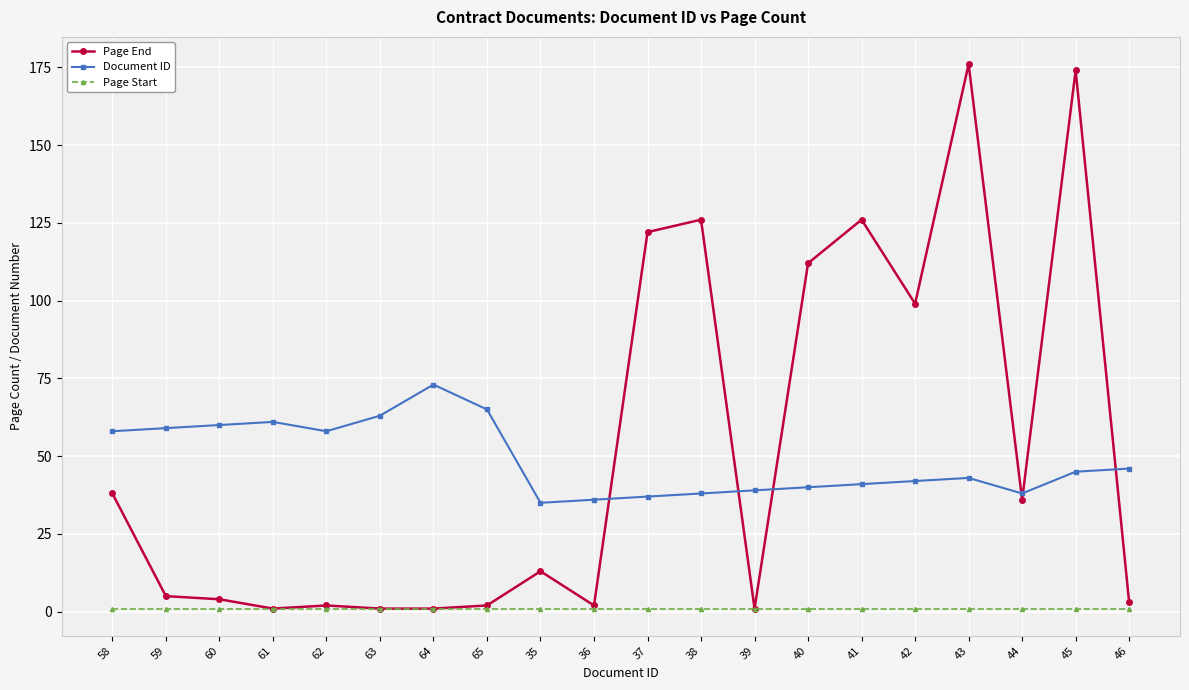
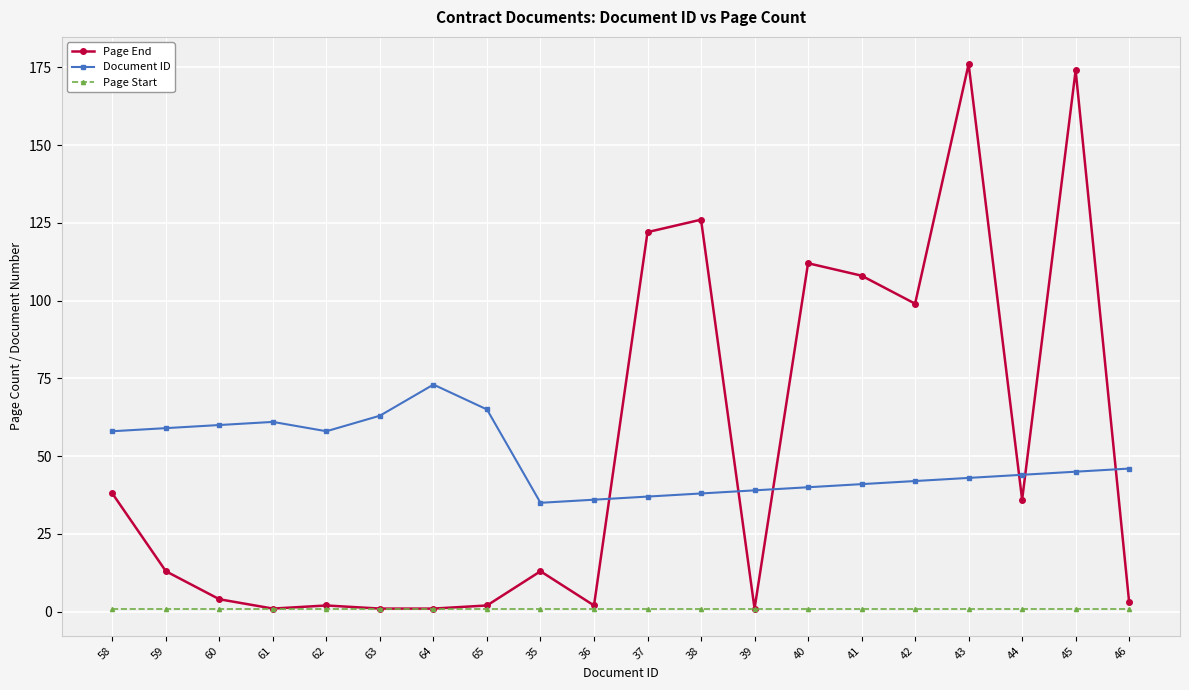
  {
    "Page End": {
      "58": 38,
-     "59": 5,
+     "59": 13,
      "60": 4,
      "62": 2,
      "65": 2,
      "35": 13,
      "36": 2,
      "37": 122,
      "38": 126,
      "40": 112,
-     "41": 126,
+     "41": 108,
      "42": 99,
      "43": 176,
      "44": 36,
      "45": 174,
      "46": 3
    },
    "Document ID": {
      "58": 58,
      "59": 59,
      "60": 60,
      "61": 61,
      "62": 58,
      "63": 63,
      "64": 73,
      "65": 65,
      "35": 35,
      "36": 36,
      "37": 37,
      "38": 38,
      "39": 39,
      "40": 40,
      "41": 41,
      "42": 42,
      "43": 43,
-     "44": 38,
+     "44": 44,
      "45": 45,
      "46": 46
    },
    "Page Start": {
      "58": 1,
      "59": 1,
      "60": 1,
      "62": 1,
      "65": 1,
      "35": 1,
      "36": 1,
      "37": 1,
      "38": 1,
      "40": 1,
      "41": 1,
      "42": 1,
      "43": 1,
      "44": 1,
      "45": 1,
      "46": 1
    }
  }
